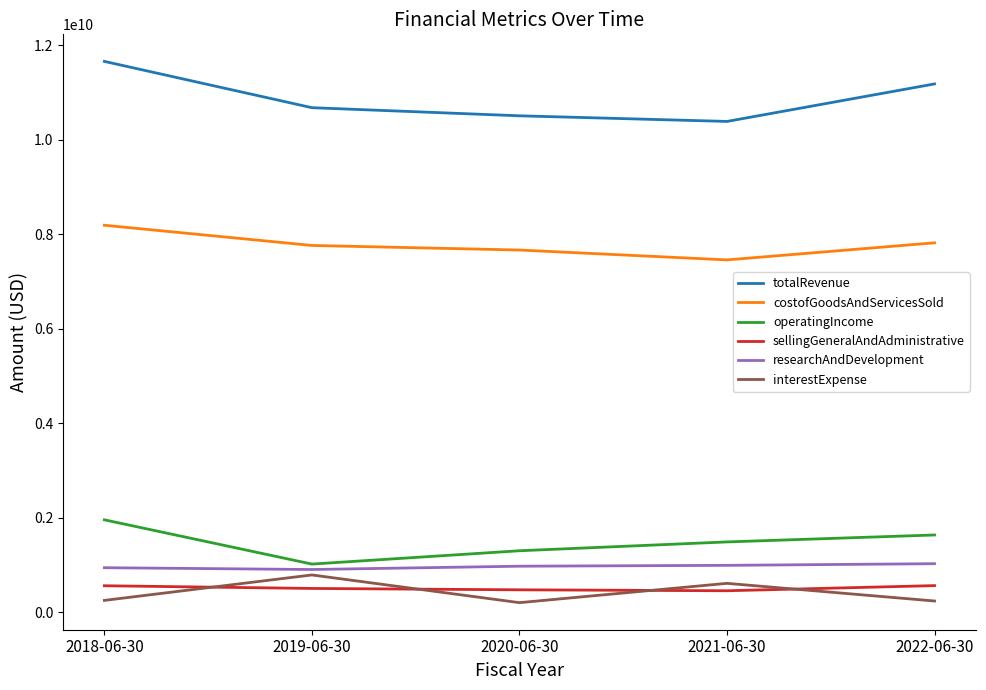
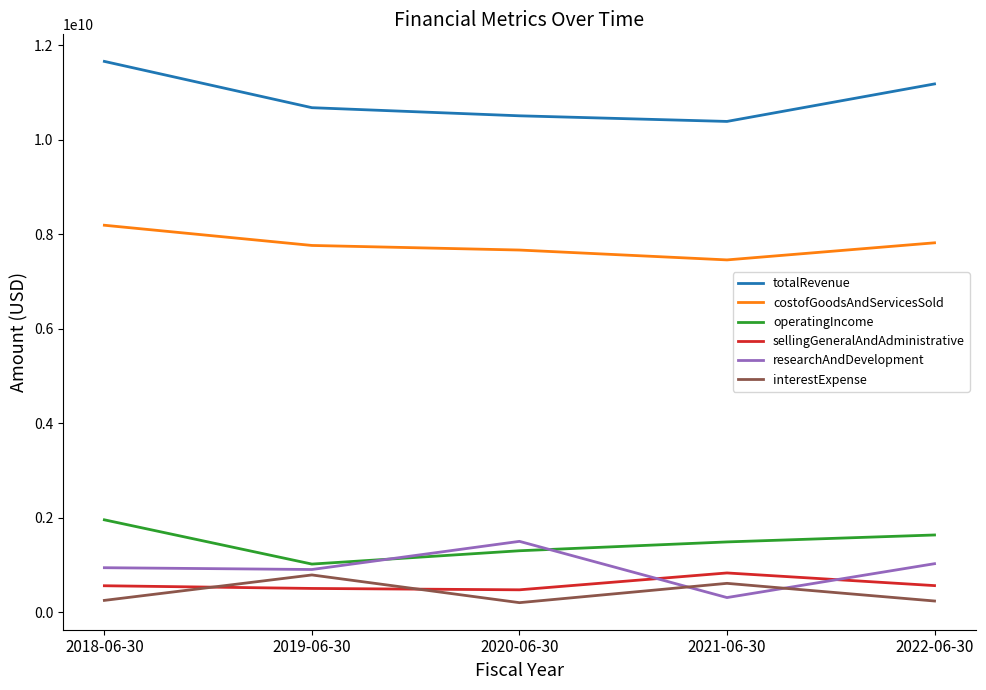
  {
    "totalRevenue": {
      "2018-06-30": 11700000000,
      "2019-06-30": 10700000000,
      "2020-06-30": 10500000000,
      "2021-06-30": 10400000000,
      "2022-06-30": 11200000000
    },
    "costofGoodsAndServicesSold": {
      "2018-06-30": 8200000000,
      "2019-06-30": 7800000000,
      "2020-06-30": 7700000000,
      "2021-06-30": 7500000000,
      "2022-06-30": 7800000000
    },
    "operatingIncome": {
      "2018-06-30": 2000000000,
      "2019-06-30": 1000000000,
      "2020-06-30": 1300000000,
      "2021-06-30": 1500000000,
      "2022-06-30": 1600000000
    },
    "sellingGeneralAndAdministrative": {
      "2018-06-30": 600000000,
      "2019-06-30": 500000000,
      "2020-06-30": 500000000,
-     "2021-06-30": 500000000,
+     "2021-06-30": 800000000,
      "2022-06-30": 600000000
    },
    "researchAndDevelopment": {
      "2018-06-30": 900000000,
      "2019-06-30": 900000000,
-     "2020-06-30": 1000000000,
-     "2021-06-30": 1000000000,
+     "2020-06-30": 1500000000,
+     "2021-06-30": 300000000,
      "2022-06-30": 1000000000
    },
    "interestExpense": {
      "2018-06-30": 200000000,
      "2019-06-30": 800000000,
      "2020-06-30": 200000000,
      "2021-06-30": 600000000,
      "2022-06-30": 200000000
    }
  }
